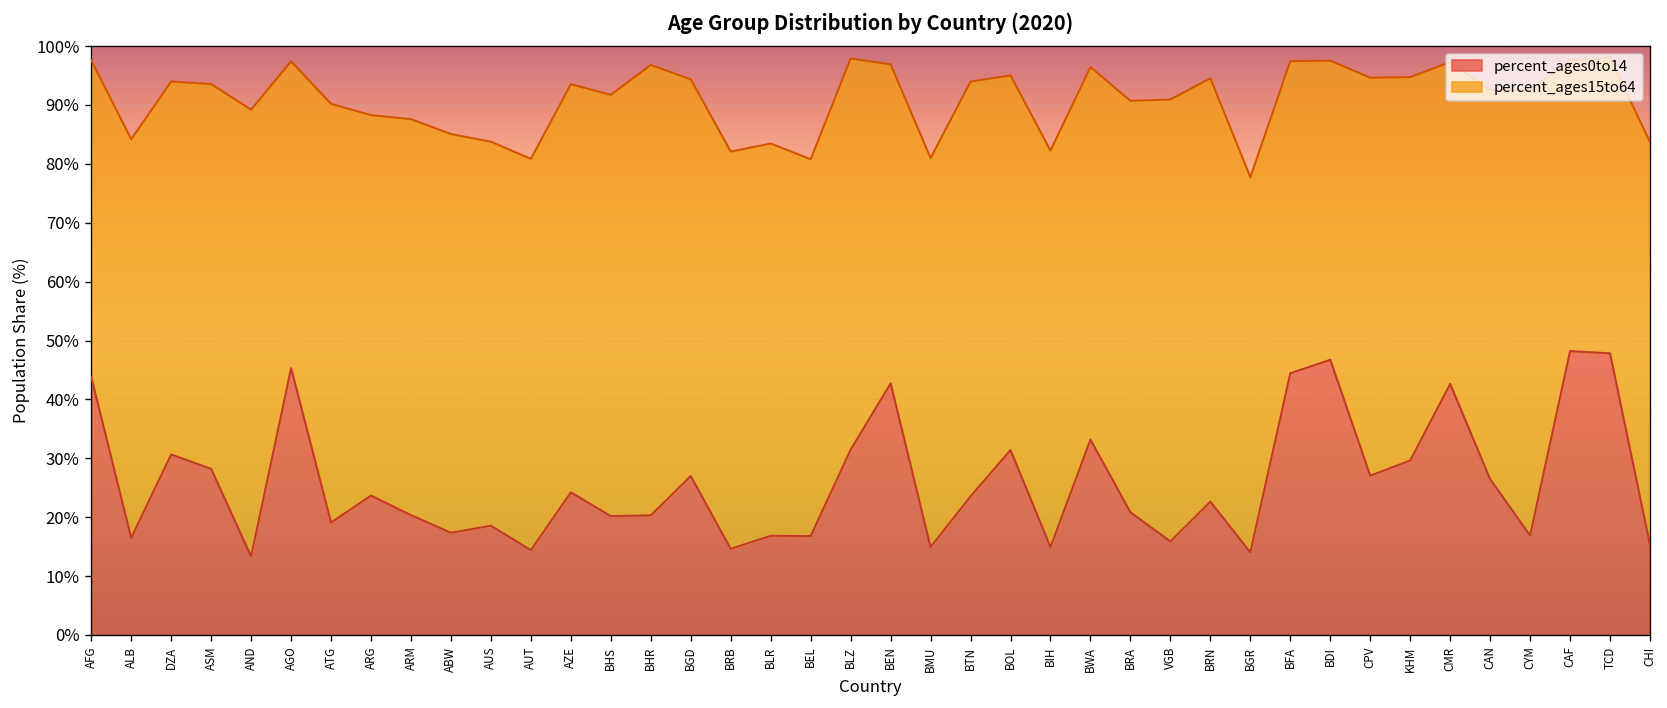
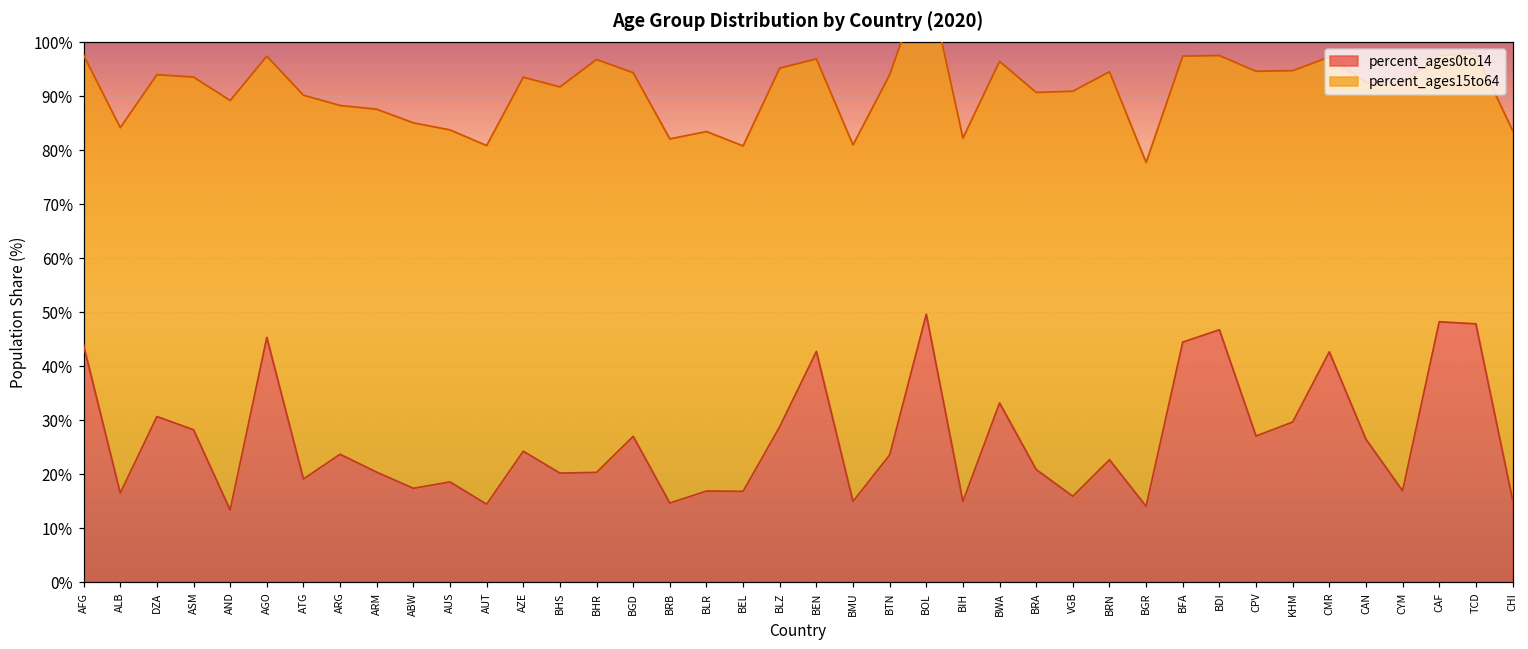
  {
    "percent_ages0to14": {
      "AFG": "44%",
      "ALB": "16%",
      "DZA": "31%",
      "ASM": "28%",
      "AND": "13%",
      "AGO": "45%",
      "ATG": "19%",
      "ARG": "24%",
      "ARM": "20%",
      "ABW": "17%",
      "AUS": "19%",
      "AUT": "14%",
      "AZE": "24%",
      "BHS": "20%",
      "BHR": "20%",
      "BGD": "27%",
      "BRB": "15%",
      "BLR": "17%",
      "BEL": "17%",
-     "BLZ": "31%",
+     "BLZ": "29%",
      "BEN": "43%",
      "BMU": "15%",
      "BTN": "24%",
-     "BOL": "31%",
+     "BOL": "50%",
      "BIH": "15%",
      "BWA": "33%",
      "BRA": "21%",
      "VGB": "16%",
      "BRN": "23%",
      "BGR": "14%",
      "BFA": "44%",
      "BDI": "47%",
      "CPV": "27%",
      "KHM": "30%",
      "CMR": "43%",
      "CAN": "26%",
      "CYM": "17%",
      "CAF": "48%",
      "TCD": "48%",
      "CHI": "15%"
    },
    "percent_ages15to64": {
      "AFG": "54%",
      "ALB": "68%",
      "DZA": "63%",
      "ASM": "65%",
      "AND": "76%",
      "AGO": "52%",
      "ATG": "71%",
      "ARG": "65%",
      "ARM": "67%",
      "ABW": "68%",
      "AUS": "65%",
      "AUT": "66%",
      "AZE": "69%",
      "BHS": "72%",
      "BHR": "77%",
      "BGD": "67%",
      "BRB": "67%",
      "BLR": "67%",
      "BEL": "64%",
      "BLZ": "66%",
      "BEN": "54%",
      "BMU": "66%",
      "BTN": "70%",
      "BIH": "67%",
      "BWA": "63%",
      "BRA": "70%",
      "VGB": "75%",
      "BRN": "72%",
      "BGR": "64%",
      "BFA": "53%",
      "BDI": "51%",
      "CPV": "68%",
      "KHM": "65%",
      "CHI": "68%"
    }
  }
